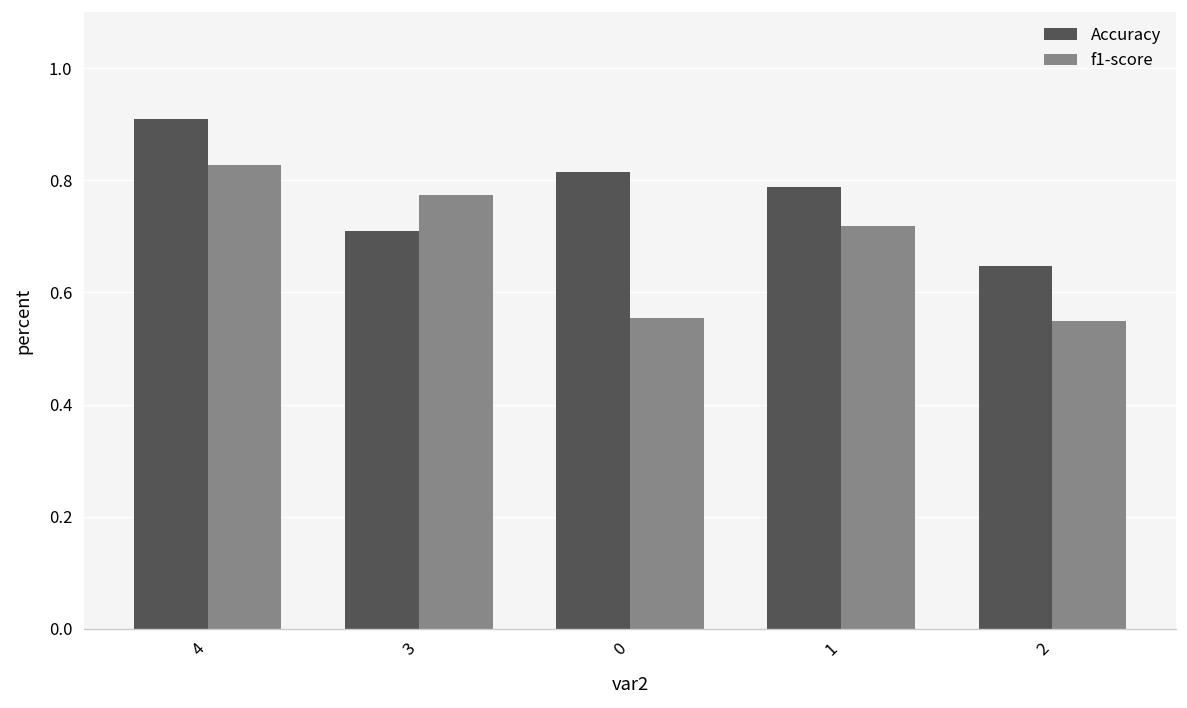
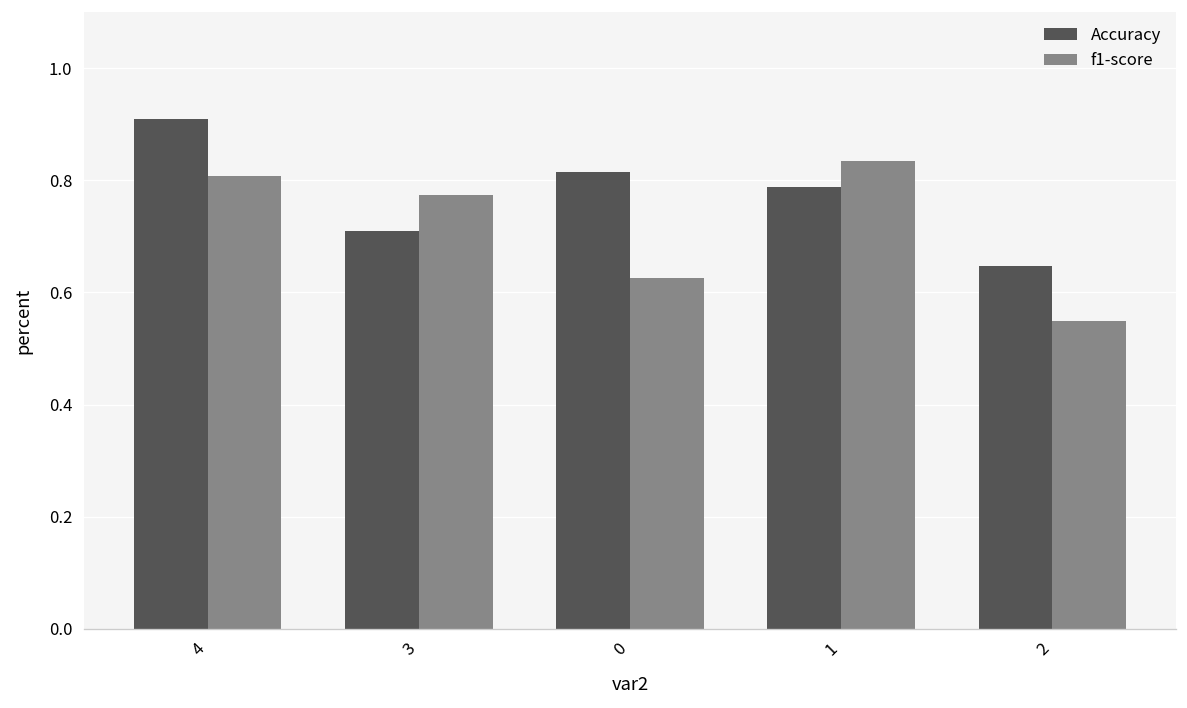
  {
    "Accuracy": {
      "4": 0.91,
      "3": 0.71,
      "0": 0.81,
      "1": 0.79,
      "2": 0.65
    },
    "f1-score": {
-     "4": 0.83,
+     "4": 0.81,
      "3": 0.77,
-     "0": 0.55,
-     "1": 0.72,
+     "0": 0.63,
+     "1": 0.83,
      "2": 0.55
    }
  }
